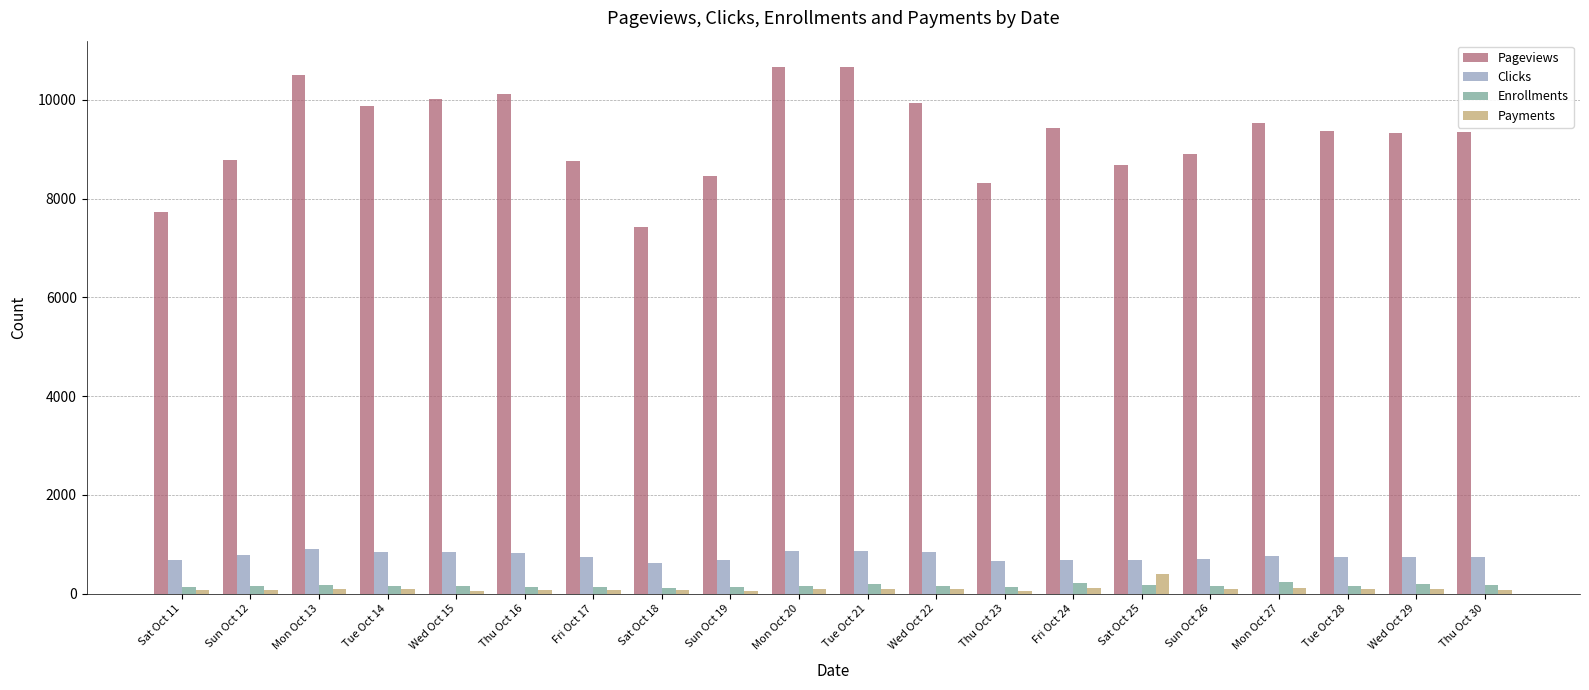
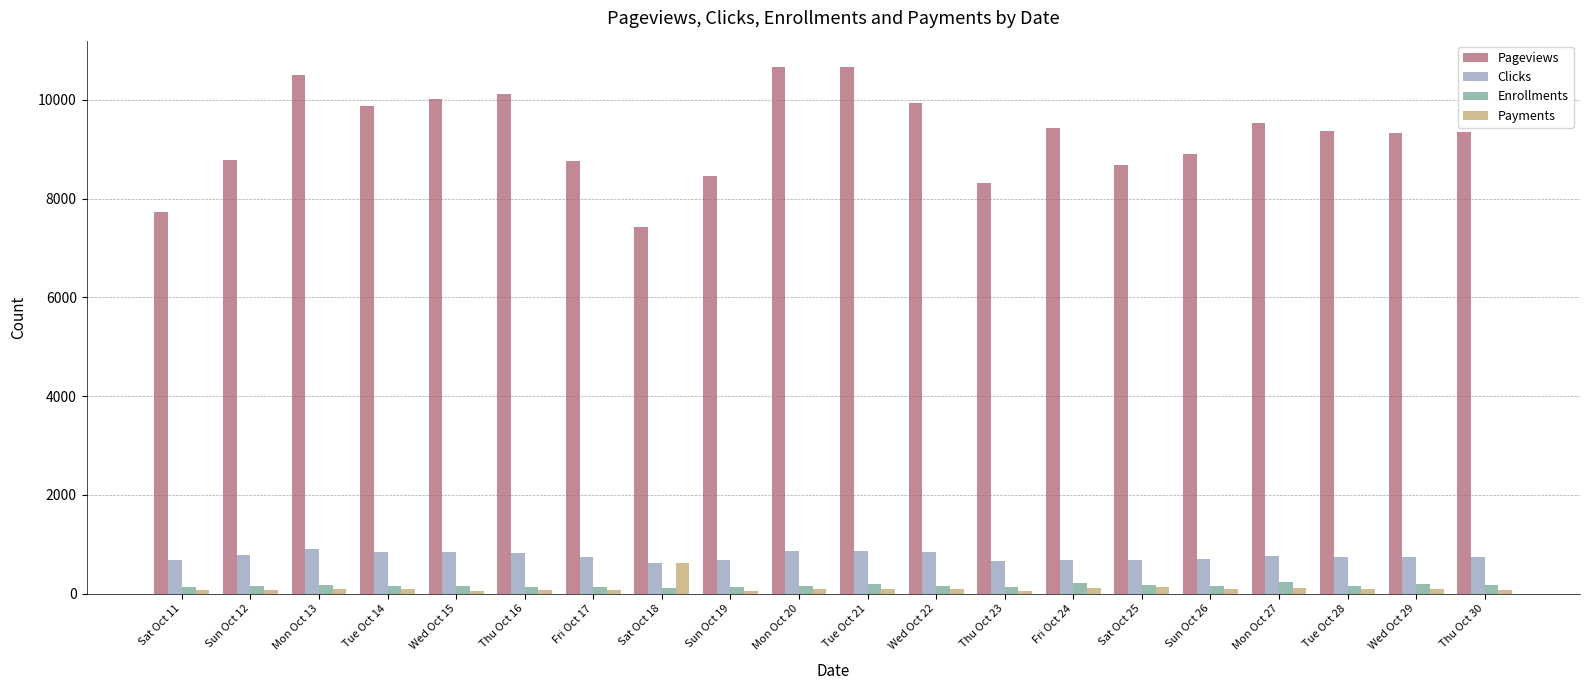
  {
    "Pageviews": {
      "Sat Oct 11": 7700,
      "Sun Oct 12": 8800,
      "Mon Oct 13": 10500,
      "Tue Oct 14": 9900,
      "Wed Oct 15": 10000,
      "Thu Oct 16": 10100,
      "Fri Oct 17": 8800,
      "Sat Oct 18": 7400,
      "Sun Oct 19": 8500,
      "Mon Oct 20": 10700,
      "Tue Oct 21": 10700,
      "Wed Oct 22": 9900,
      "Thu Oct 23": 8300,
      "Fri Oct 24": 9400,
      "Sat Oct 25": 8700,
      "Sun Oct 26": 8900,
      "Mon Oct 27": 9500,
      "Tue Oct 28": 9400,
      "Wed Oct 29": 9300,
      "Thu Oct 30": 9300
    },
    "Payments": {
      "Sat Oct 11": 100,
      "Sun Oct 12": 100,
      "Mon Oct 13": 100,
      "Tue Oct 14": 100,
      "Wed Oct 15": 100,
      "Thu Oct 16": 100,
      "Fri Oct 17": 100,
-     "Sat Oct 18": 100,
+     "Sat Oct 18": 600,
      "Sun Oct 19": 100,
      "Mon Oct 20": 100,
      "Tue Oct 21": 100,
      "Wed Oct 22": 100,
      "Thu Oct 23": 100,
      "Fri Oct 24": 100,
-     "Sat Oct 25": 400,
+     "Sat Oct 25": 100,
      "Sun Oct 26": 100,
      "Mon Oct 27": 100,
      "Tue Oct 28": 100,
      "Wed Oct 29": 100,
      "Thu Oct 30": 100
    }
  }
